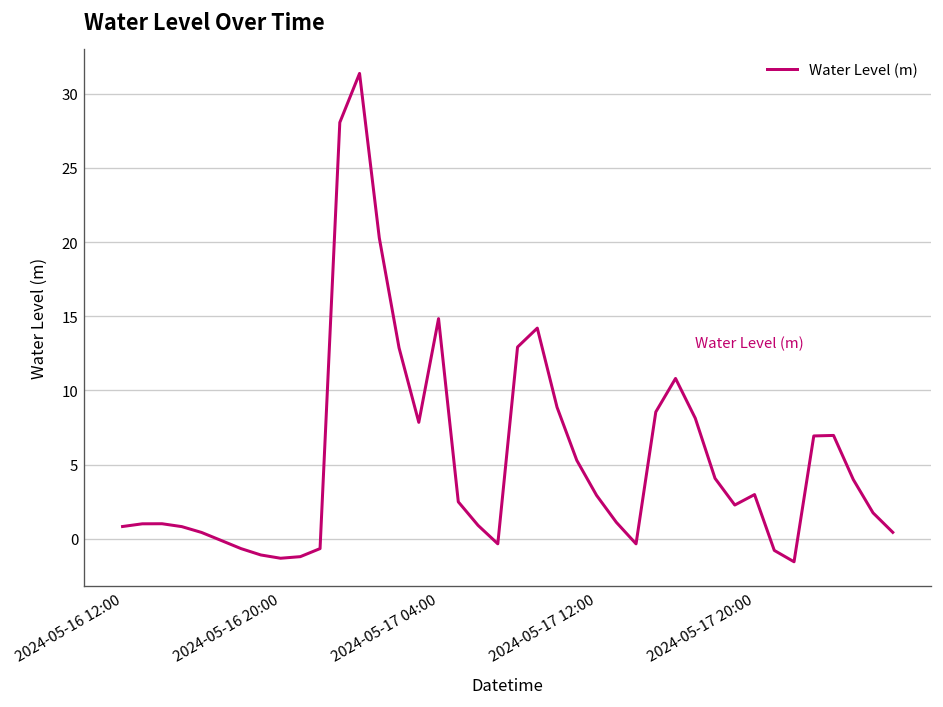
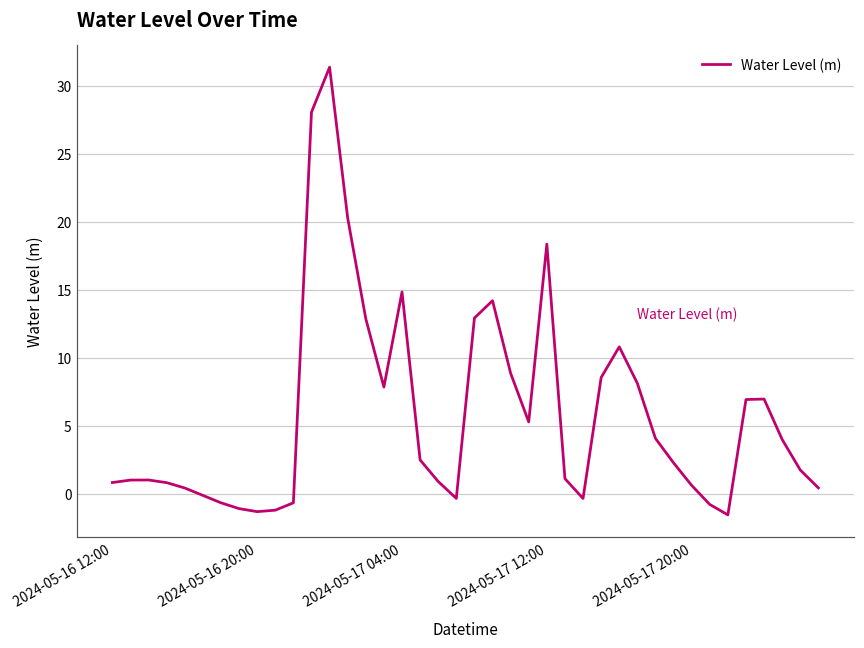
  {
    "2024-05-16 12:00": 0.8,
    "2024-05-16 20:00": -1.3,
    "2024-05-17 04:00": 14.8,
-   "2024-05-17 12:00": 2.9,
-   "2024-05-17 20:00": 3.0
+   "2024-05-17 12:00": 18.4,
+   "2024-05-17 20:00": 0.6
  }
